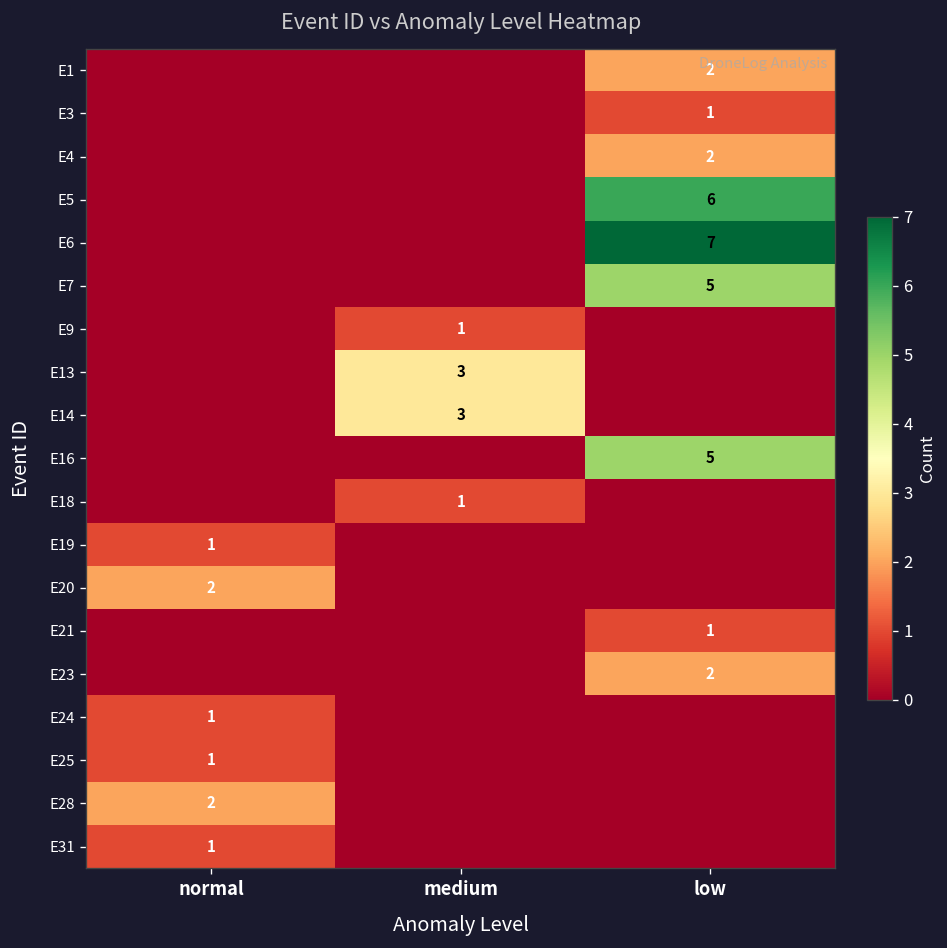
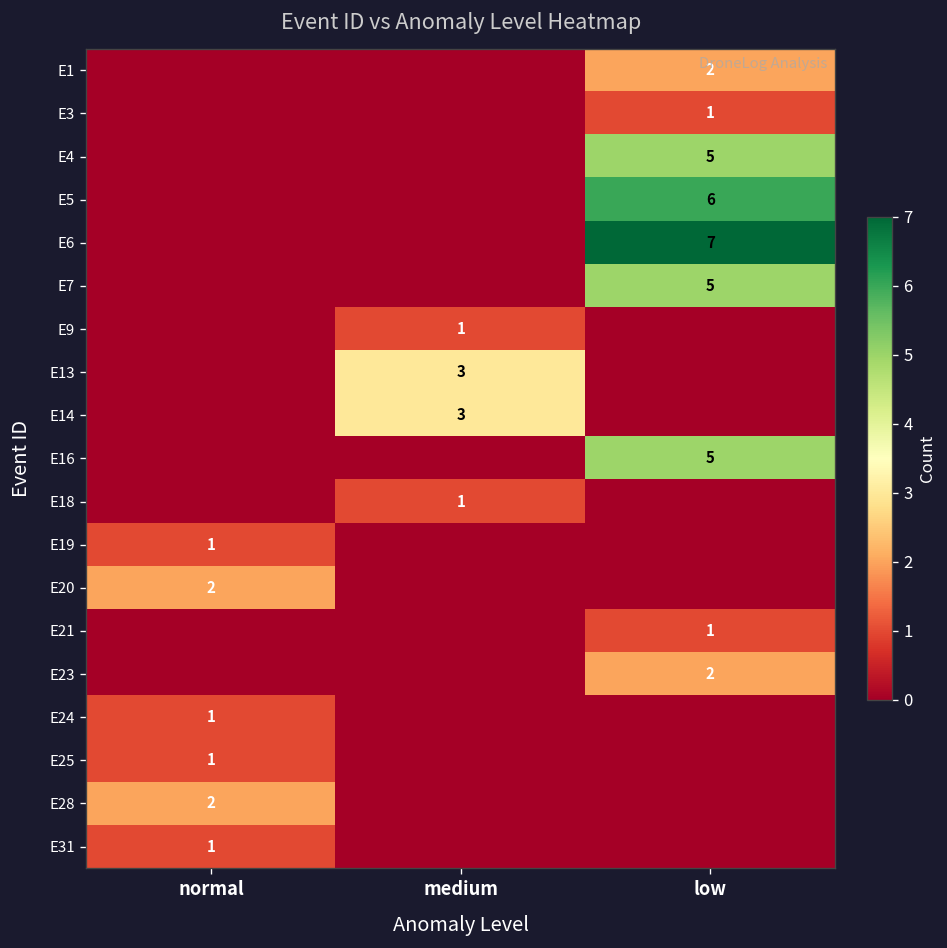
  {
    "E3": {
      "low": 1
    },
    "E4": {
-     "low": 2
+     "low": 5
    },
    "E5": {
      "low": 6
    },
    "E6": {
      "low": 7
    },
    "E7": {
      "low": 5
    },
    "E9": {
      "medium": 1
    },
    "E13": {
      "medium": 3
    },
    "E14": {
      "medium": 3
    },
    "E16": {
      "low": 5
    },
    "E18": {
      "medium": 1
    },
    "E19": {
      "normal": 1
    },
    "E20": {
      "normal": 2
    },
    "E21": {
      "low": 1
    },
    "E23": {
      "low": 2
    },
    "E24": {
      "normal": 1
    },
    "E25": {
      "normal": 1
    },
    "E28": {
      "normal": 2
    },
    "E31": {
      "normal": 1
    }
  }
